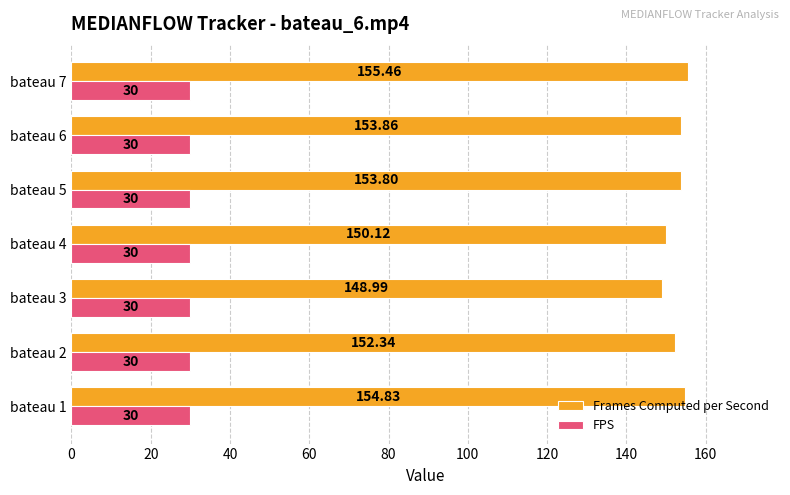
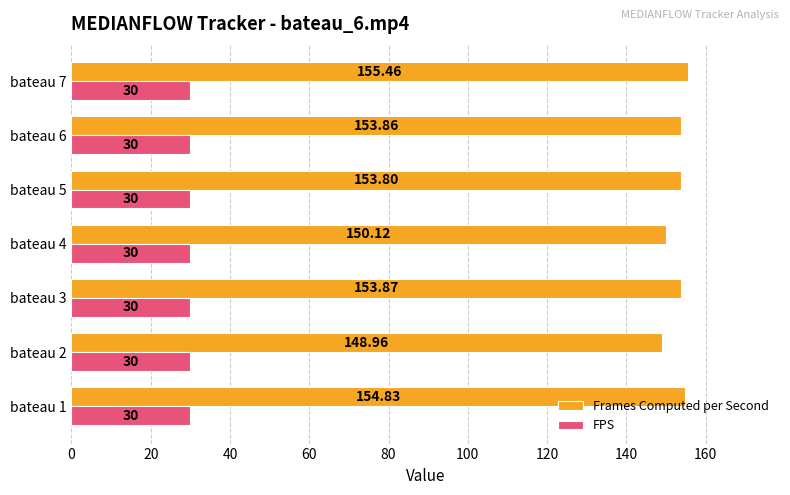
  {
    "Frames Computed per Second": {
      "bateau 7": 155.46,
      "bateau 6": 153.86,
      "bateau 5": 153.80,
      "bateau 4": 150.12,
-     "bateau 3": 148.99,
-     "bateau 2": 152.34,
+     "bateau 3": 153.87,
+     "bateau 2": 148.96,
      "bateau 1": 154.83
    },
    "FPS": {
      "bateau 7": 30,
      "bateau 6": 30,
      "bateau 5": 30,
      "bateau 4": 30,
      "bateau 3": 30,
      "bateau 2": 30,
      "bateau 1": 30
    }
  }
